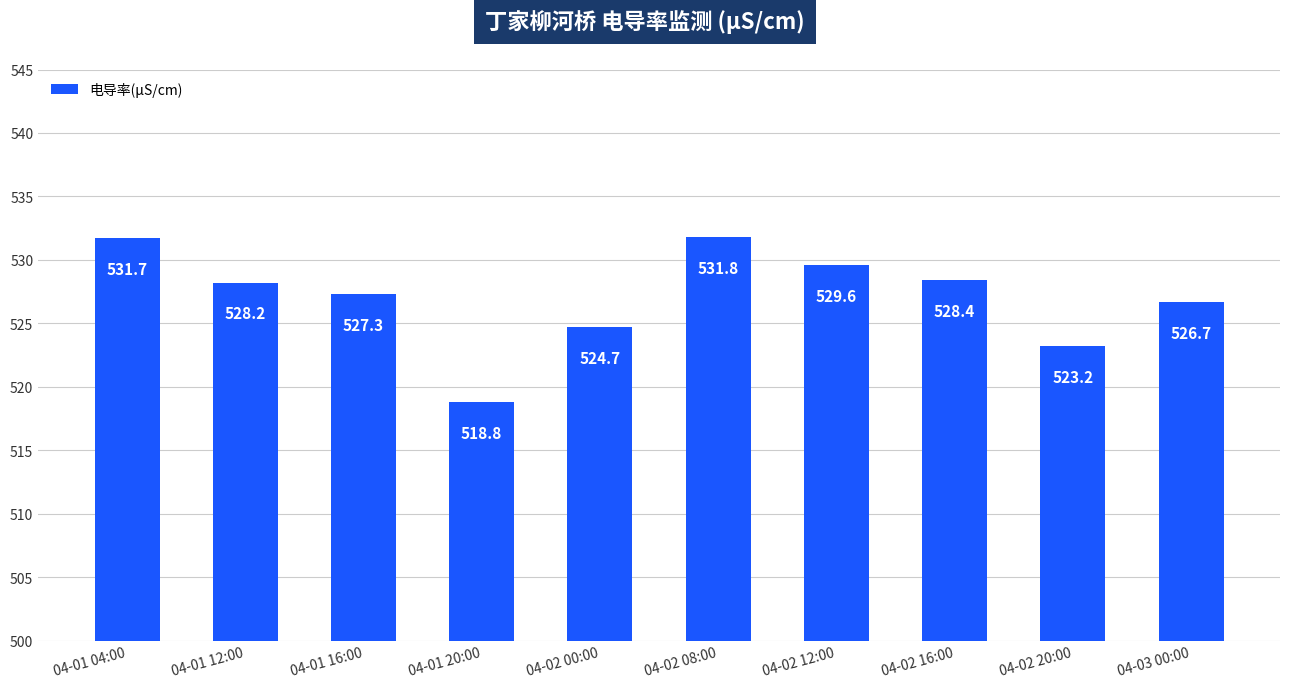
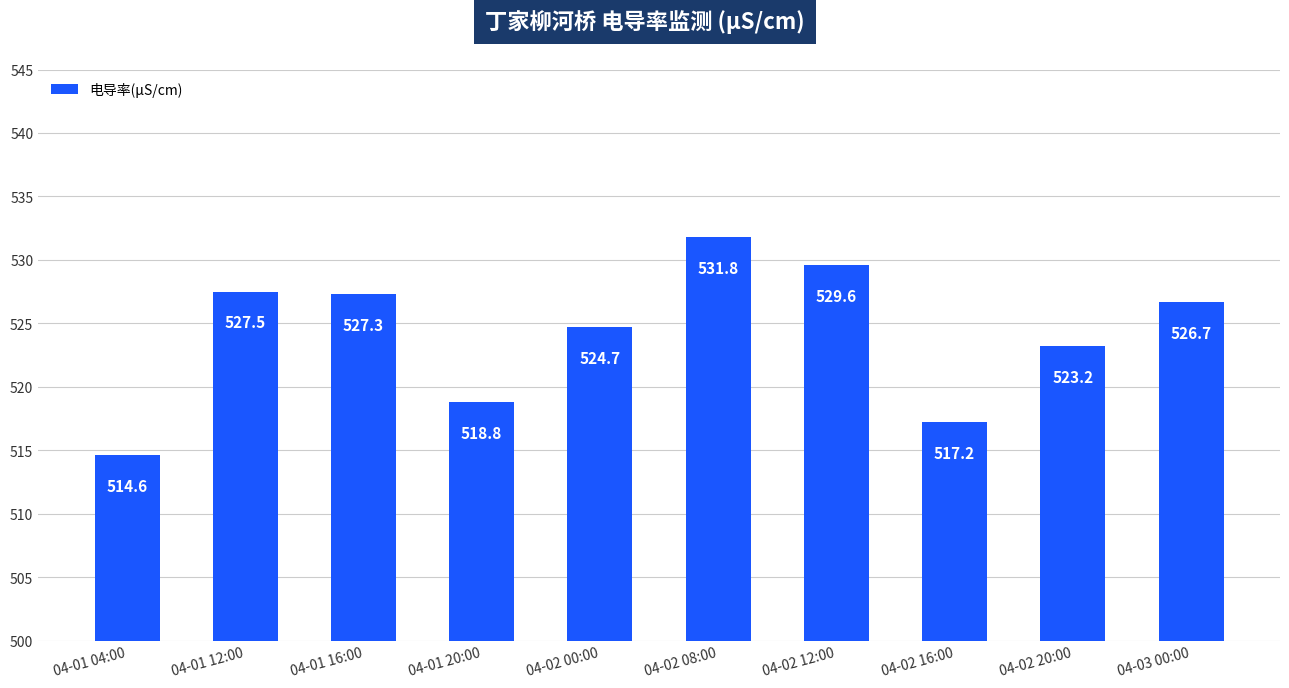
  {
-   "04-01 04:00": 531.7,
-   "04-01 12:00": 528.2,
+   "04-01 04:00": 514.6,
+   "04-01 12:00": 527.5,
    "04-01 16:00": 527.3,
    "04-01 20:00": 518.8,
    "04-02 00:00": 524.7,
    "04-02 08:00": 531.8,
    "04-02 12:00": 529.6,
-   "04-02 16:00": 528.4,
+   "04-02 16:00": 517.2,
    "04-02 20:00": 523.2,
    "04-03 00:00": 526.7
  }
